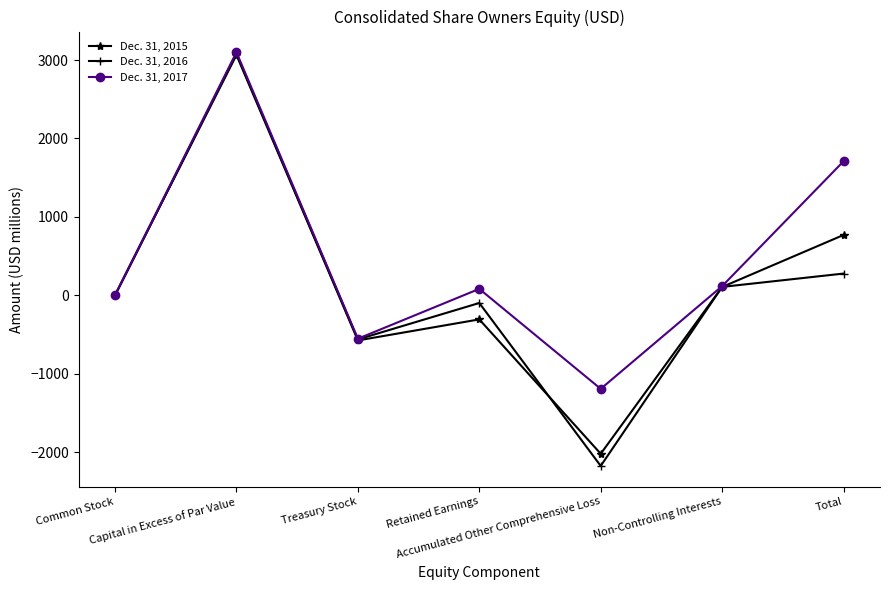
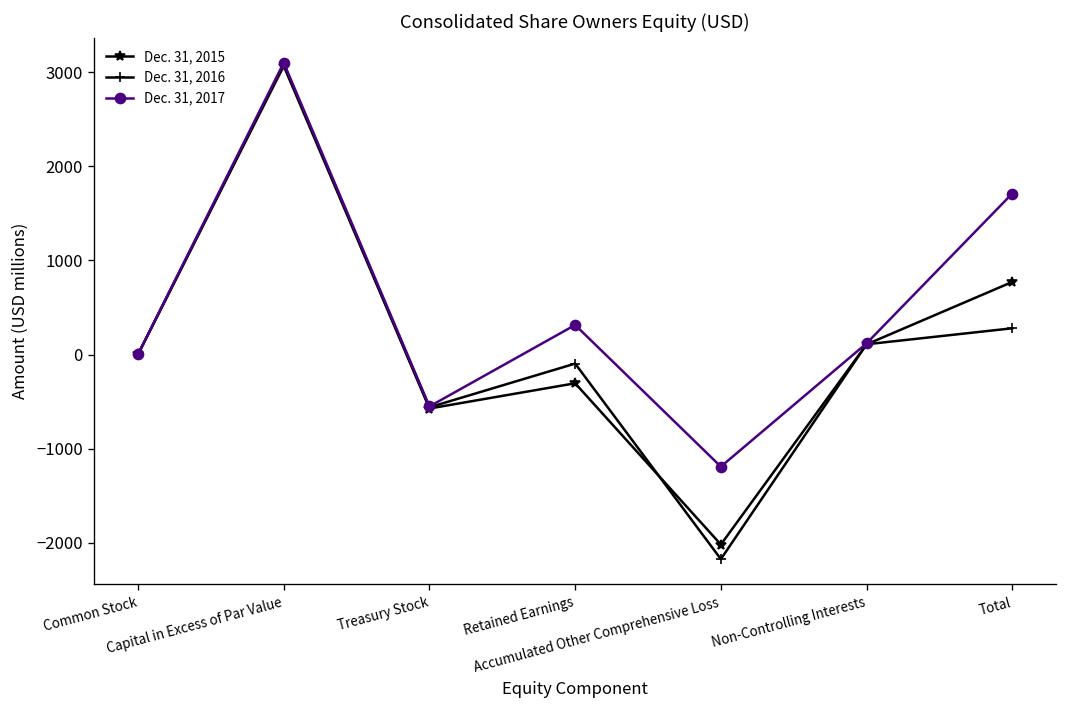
  {
    "Dec. 31, 2017": {
-     "Retained Earnings": 100,
+     "Retained Earnings": 300,
      "Accumulated Other Comprehensive Loss": -1200,
      "Total": 1700
    }
  }
